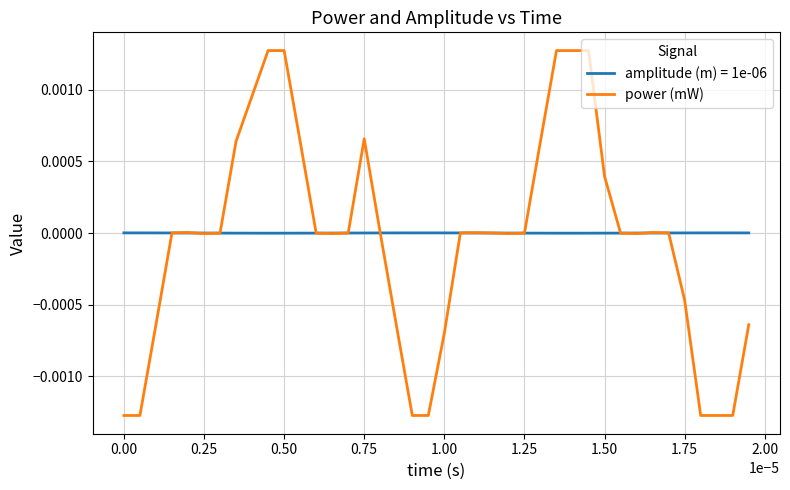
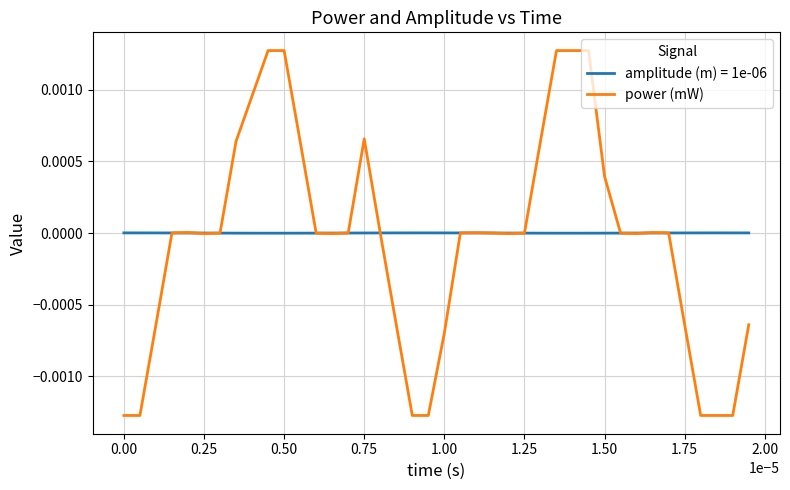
  {
    "amplitude (m) = 1e-06": {
      "0.00": 0.00000,
      "0.50": 0.00000,
      "0.75": 0.00000,
      "1.00": 0.00000,
      "1.50": 0.00000,
      "1.75": 0.00000
    },
    "power (mW)": {
      "0.00": -0.00127,
      "0.50": 0.00127,
      "0.75": 0.00066,
      "1.00": -0.00070,
      "1.50": 0.00040,
-     "1.75": -0.00047
+     "1.75": -0.00064
    }
  }
